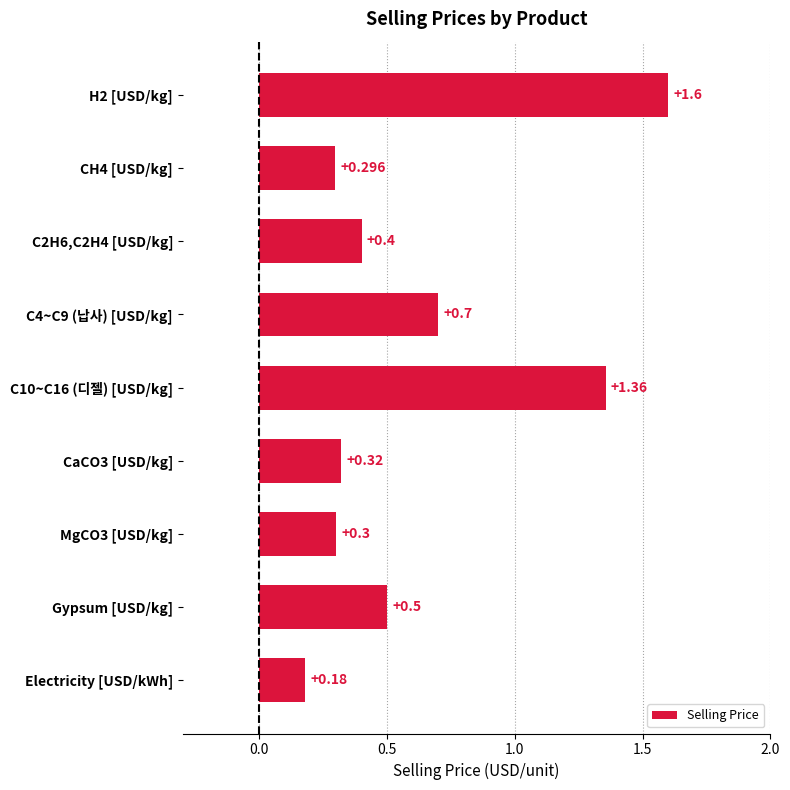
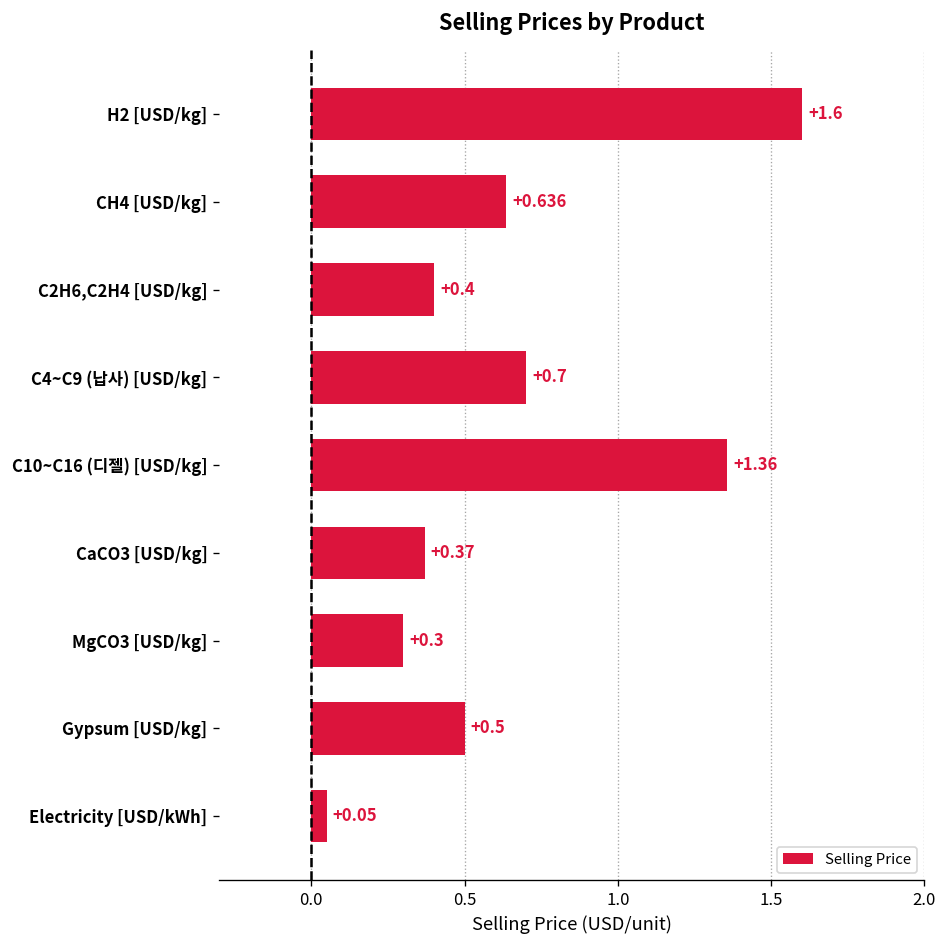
  {
    "H2 [USD/kg]": "+1.6",
-   "CH4 [USD/kg]": "+0.296",
+   "CH4 [USD/kg]": "+0.636",
    "C2H6,C2H4 [USD/kg]": "+0.4",
    "C4~C9 (납사) [USD/kg]": "+0.7",
    "C10~C16 (디젤) [USD/kg]": "+1.36",
-   "CaCO3 [USD/kg]": "+0.32",
+   "CaCO3 [USD/kg]": "+0.37",
    "MgCO3 [USD/kg]": "+0.3",
    "Gypsum [USD/kg]": "+0.5",
-   "Electricity [USD/kWh]": "+0.18"
+   "Electricity [USD/kWh]": "+0.05"
  }
